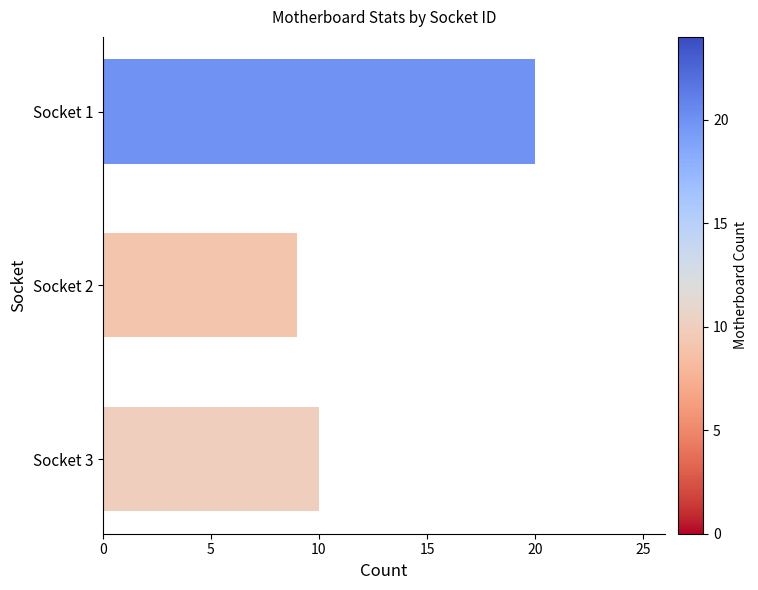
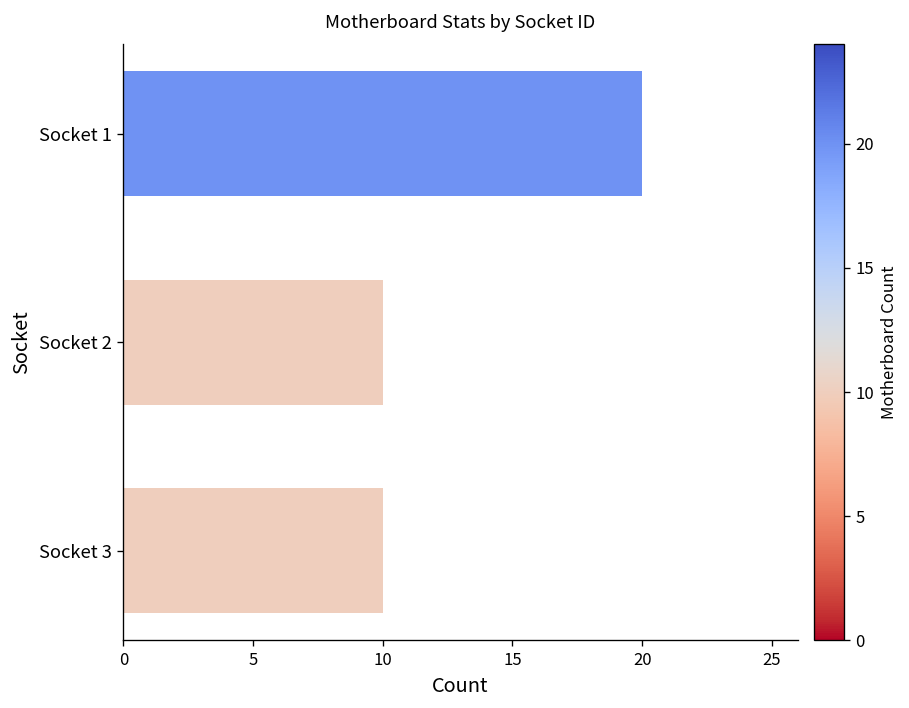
  {
    "Socket 1": 20,
-   "Socket 2": 9,
+   "Socket 2": 10,
    "Socket 3": 10
  }
